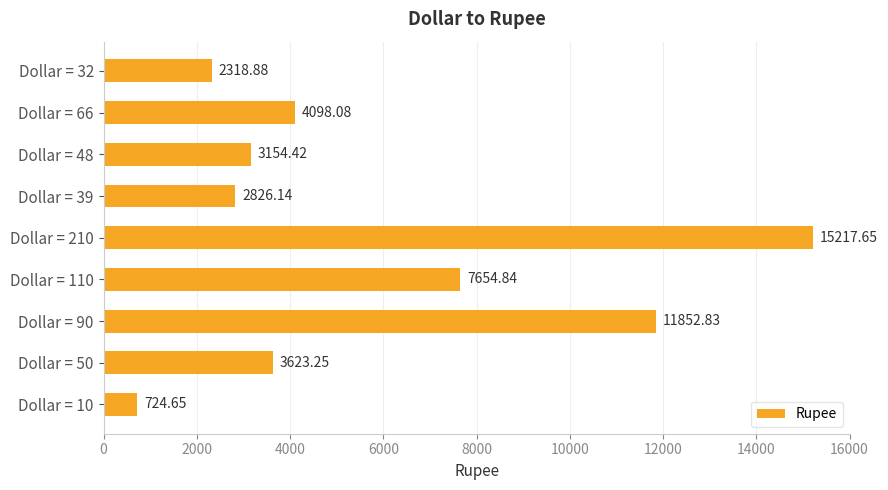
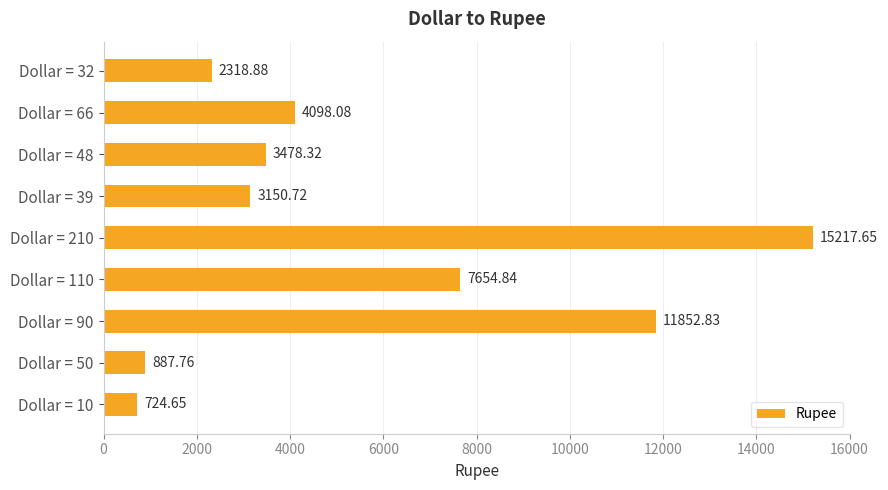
  {
    "Dollar = 32": 2318.88,
    "Dollar = 66": 4098.08,
-   "Dollar = 48": 3154.42,
-   "Dollar = 39": 2826.14,
+   "Dollar = 48": 3478.32,
+   "Dollar = 39": 3150.72,
    "Dollar = 210": 15217.65,
    "Dollar = 110": 7654.84,
    "Dollar = 90": 11852.83,
-   "Dollar = 50": 3623.25,
+   "Dollar = 50": 887.76,
    "Dollar = 10": 724.65
  }
